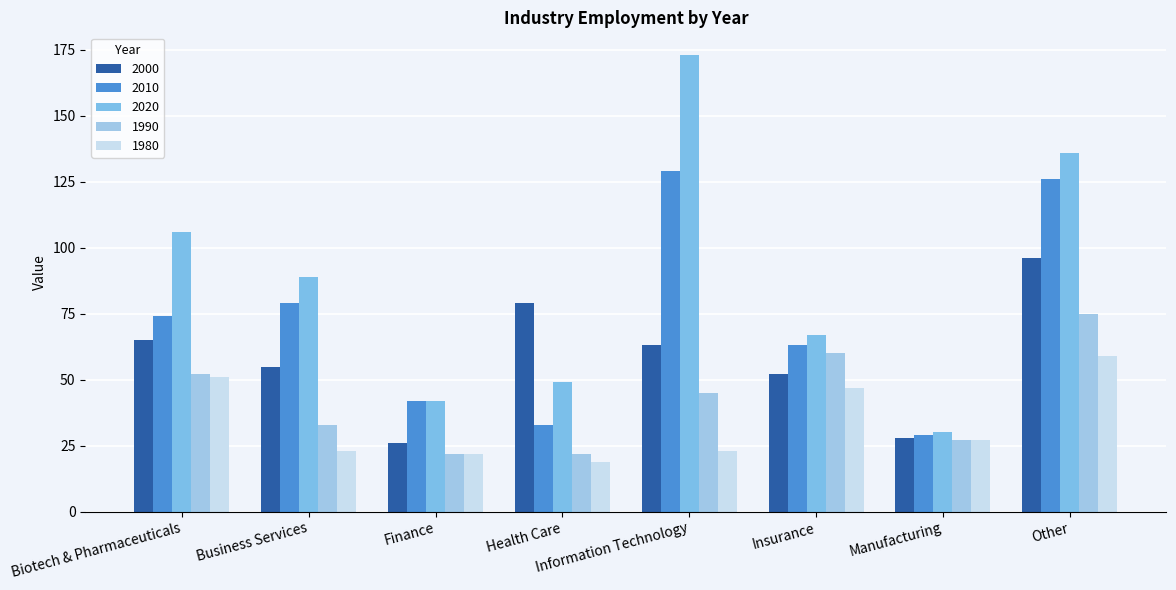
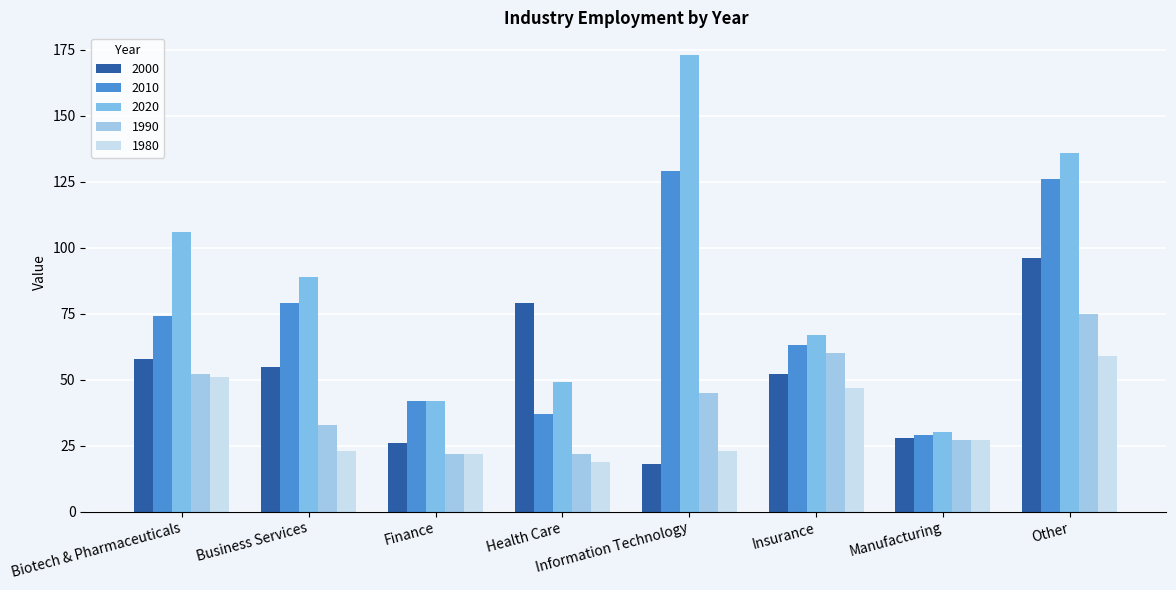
  {
    "2000": {
-     "Biotech & Pharmaceuticals": 65,
+     "Biotech & Pharmaceuticals": 58,
      "Business Services": 55,
      "Finance": 26,
      "Health Care": 79,
-     "Information Technology": 63,
+     "Information Technology": 18,
      "Insurance": 52,
      "Manufacturing": 28,
      "Other": 96
    },
    "2010": {
      "Biotech & Pharmaceuticals": 74,
      "Business Services": 79,
      "Finance": 42,
-     "Health Care": 33,
+     "Health Care": 37,
      "Information Technology": 129,
      "Insurance": 63,
      "Manufacturing": 29,
      "Other": 126
    }
  }
